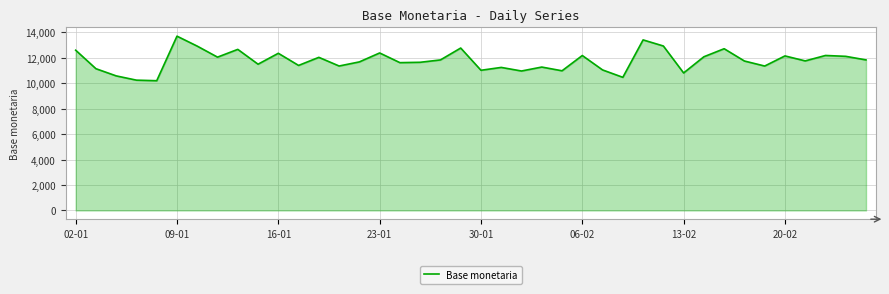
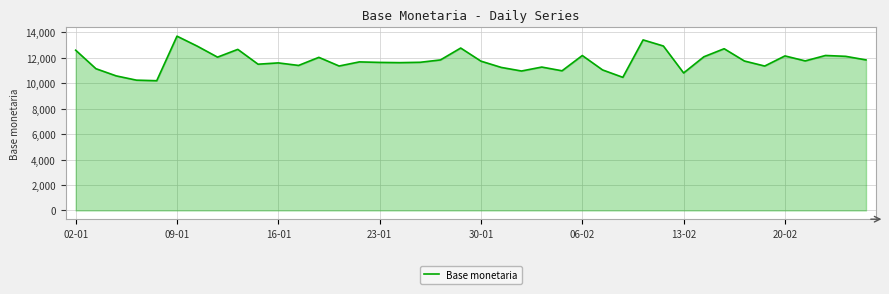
  {
    "02-01": "12,600",
    "09-01": "13,700",
-   "16-01": "12,400",
-   "23-01": "12,400",
-   "30-01": "11,000",
+   "16-01": "11,600",
+   "23-01": "11,600",
+   "30-01": "11,700",
    "06-02": "12,200",
    "13-02": "10,800",
    "20-02": "12,200"
  }
